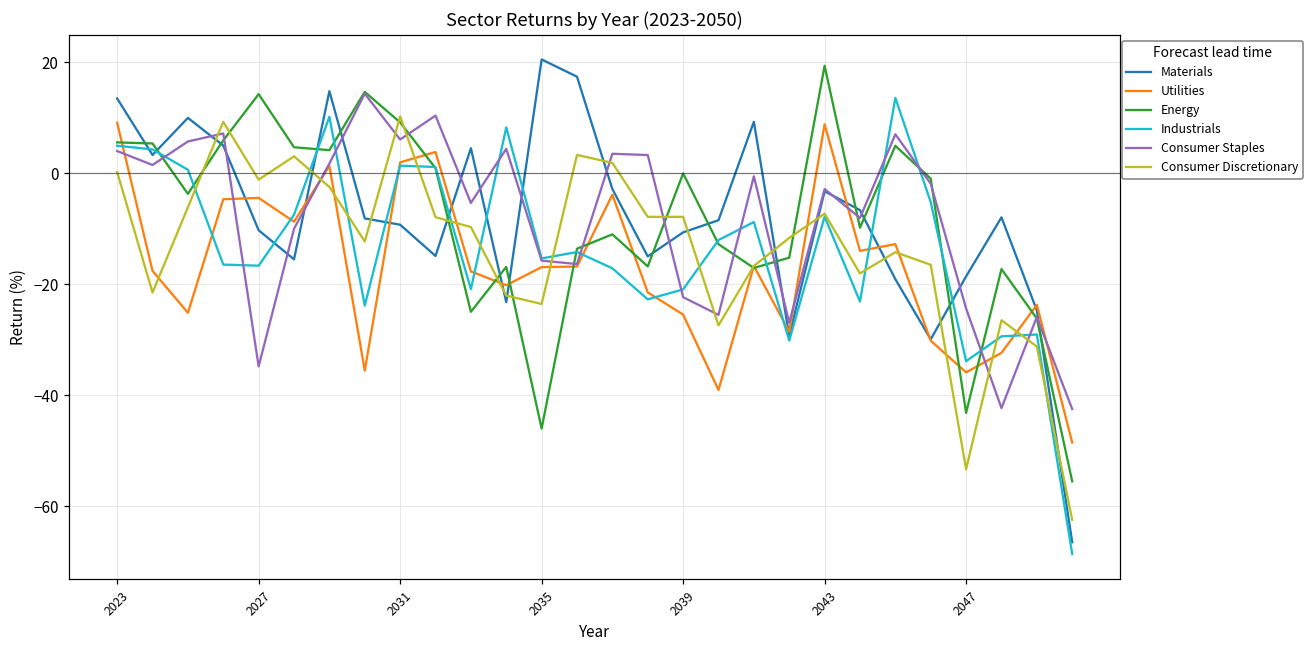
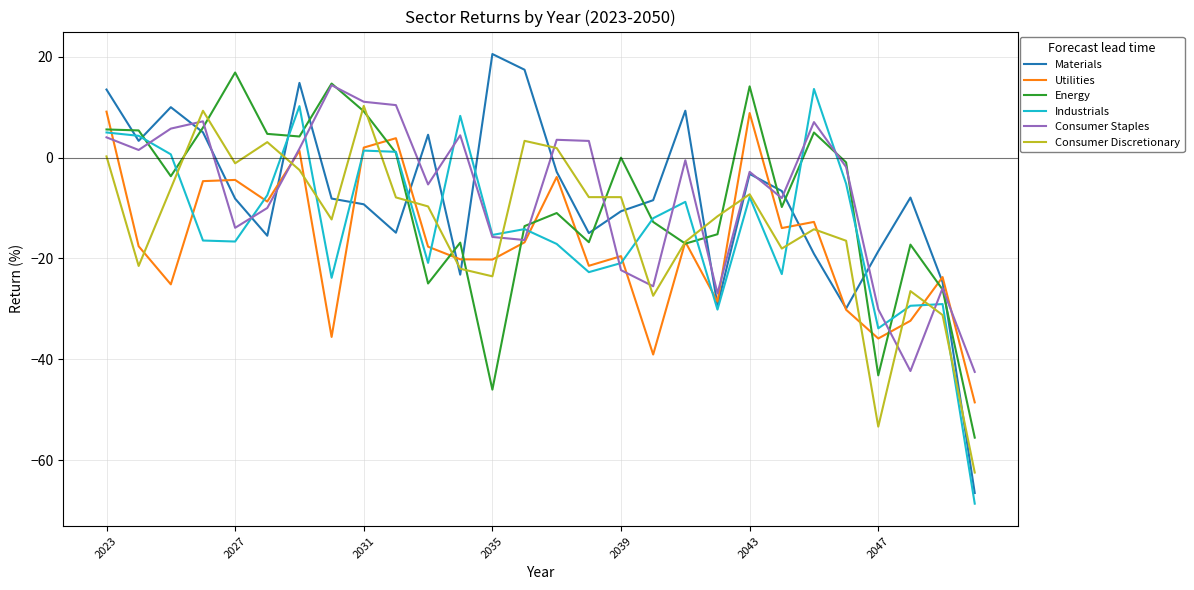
  {
    "Materials": {
      "2023": 13,
-     "2027": -10,
+     "2027": -8,
      "2031": -9,
      "2035": 21,
      "2039": -11,
      "2047": -19
    },
    "Utilities": {
      "2023": 9,
      "2027": -4,
      "2031": 2,
-     "2035": -17,
-     "2039": -25,
+     "2035": -20,
+     "2039": -20,
      "2043": 9,
      "2047": -36
    },
    "Energy": {
      "2023": 6,
-     "2027": 14,
+     "2027": 17,
      "2031": 9,
      "2035": -46,
      "2039": 0,
-     "2043": 19,
+     "2043": 14,
      "2047": -43
    },
    "Industrials": {
      "2023": 5,
      "2027": -17,
      "2031": 1,
      "2039": -21,
      "2043": -8,
      "2047": -34
    },
    "Consumer Staples": {
      "2023": 4,
-     "2027": -35,
-     "2031": 6,
+     "2027": -14,
+     "2031": 11,
      "2039": -22,
-     "2047": -24
+     "2047": -30
    },
    "Consumer Discretionary": {
      "2023": 0,
      "2027": -1,
      "2031": 10,
      "2035": -24,
      "2039": -8,
      "2043": -7,
      "2047": -53
    }
  }
